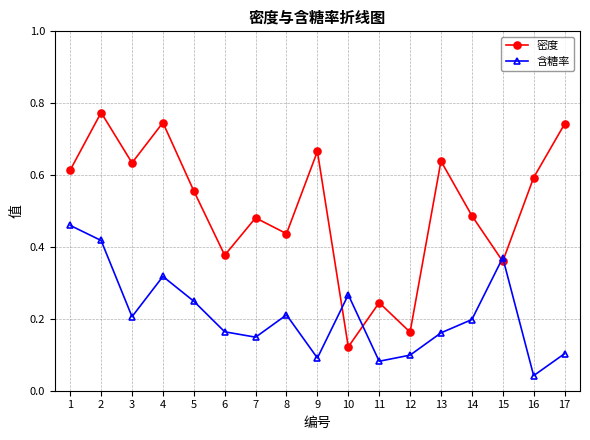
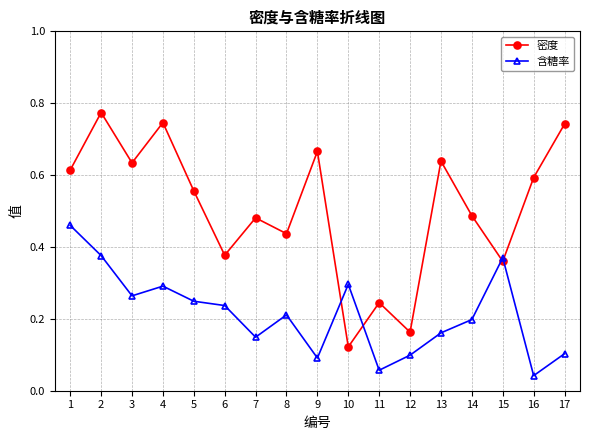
  {
    "密度": {
      "1": 0.61,
      "2": 0.77,
      "3": 0.63,
      "4": 0.75,
      "5": 0.56,
      "6": 0.38,
      "7": 0.48,
      "8": 0.44,
      "9": 0.67,
      "10": 0.12,
      "11": 0.25,
      "12": 0.16,
      "13": 0.64,
      "14": 0.49,
      "15": 0.36,
      "16": 0.59,
      "17": 0.74
    },
    "含糖率": {
      "1": 0.46,
-     "2": 0.42,
-     "3": 0.21,
-     "4": 0.32,
+     "2": 0.38,
+     "3": 0.26,
+     "4": 0.29,
      "5": 0.25,
-     "6": 0.16,
+     "6": 0.24,
      "7": 0.15,
      "8": 0.21,
      "9": 0.09,
-     "10": 0.27,
-     "11": 0.08,
+     "10": 0.30,
+     "11": 0.06,
      "12": 0.10,
      "13": 0.16,
      "14": 0.20,
      "15": 0.37,
      "16": 0.04,
      "17": 0.10
    }
  }
